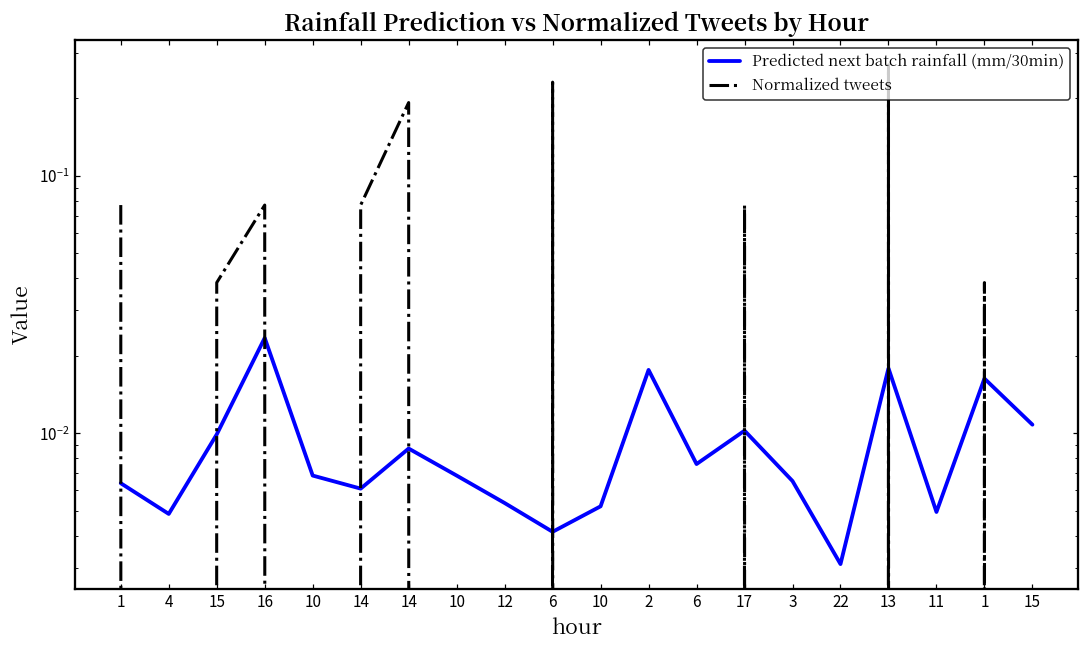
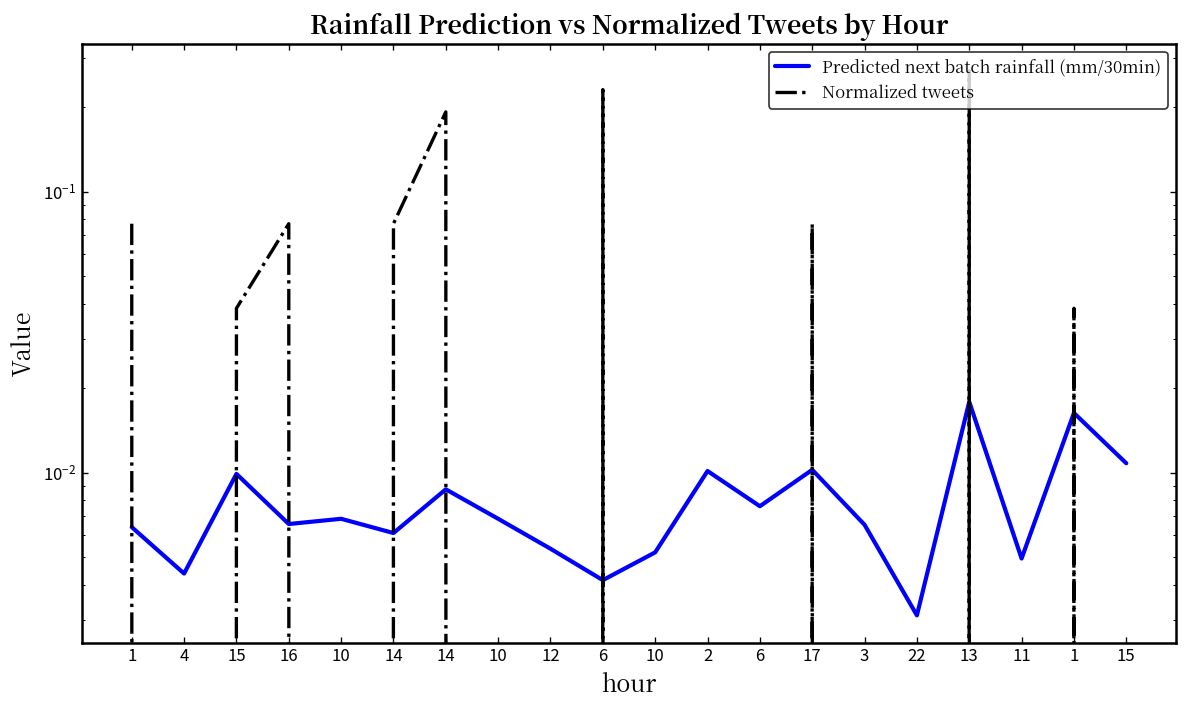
  {
    "Predicted next batch rainfall (mm/30min)": {
-     "4": 0.0049,
-     "16": 0.023,
+     "4": 0.0044,
+     "16": 0.0066,
      "12": 0.0054,
-     "2": 0.018,
+     "2": 0.0101,
      "17": 0.010,
      "3": 0.0065,
      "22": 0.0031,
      "13": 0.018,
      "11": 0.0050
    },
    "Normalized tweets": {
      "16": 0.077,
      "17": 0.077
    }
  }
